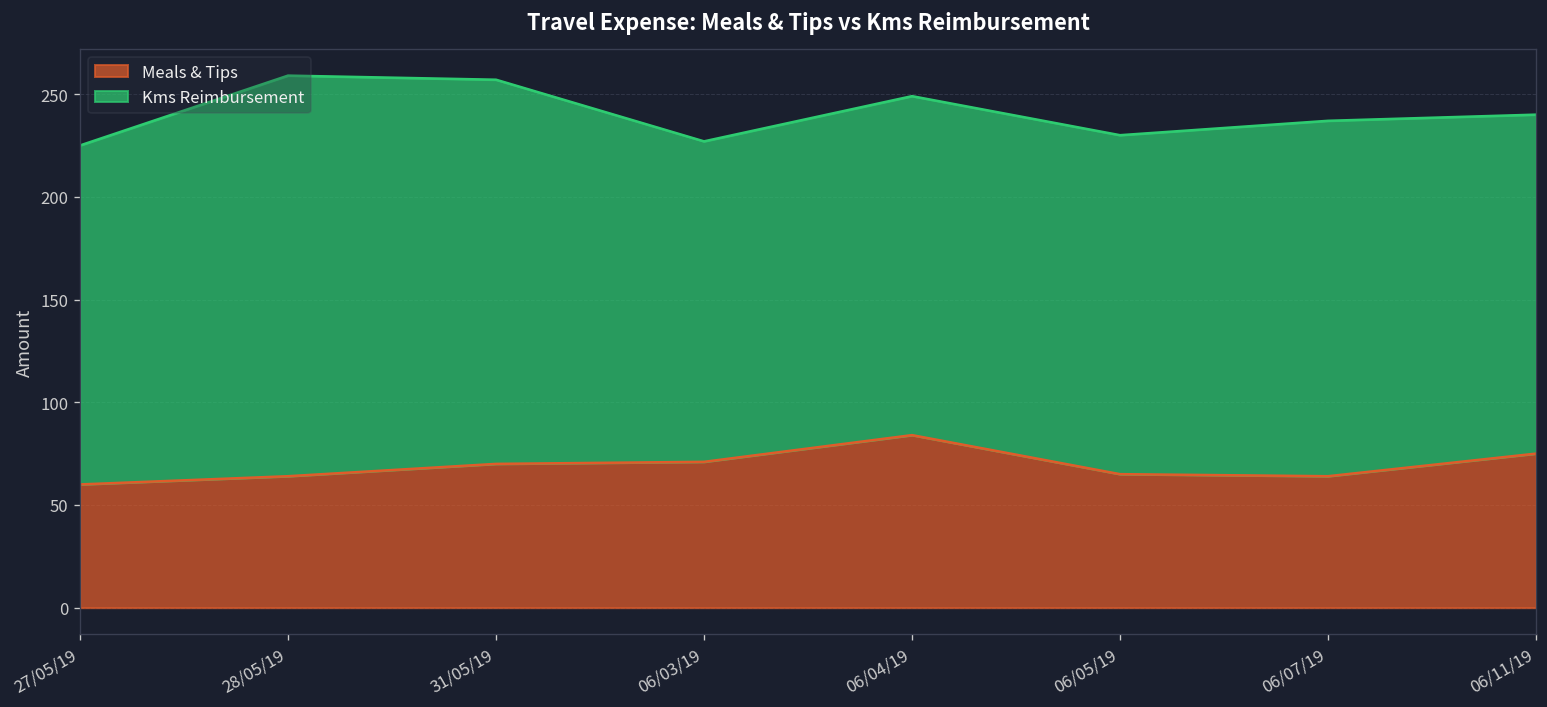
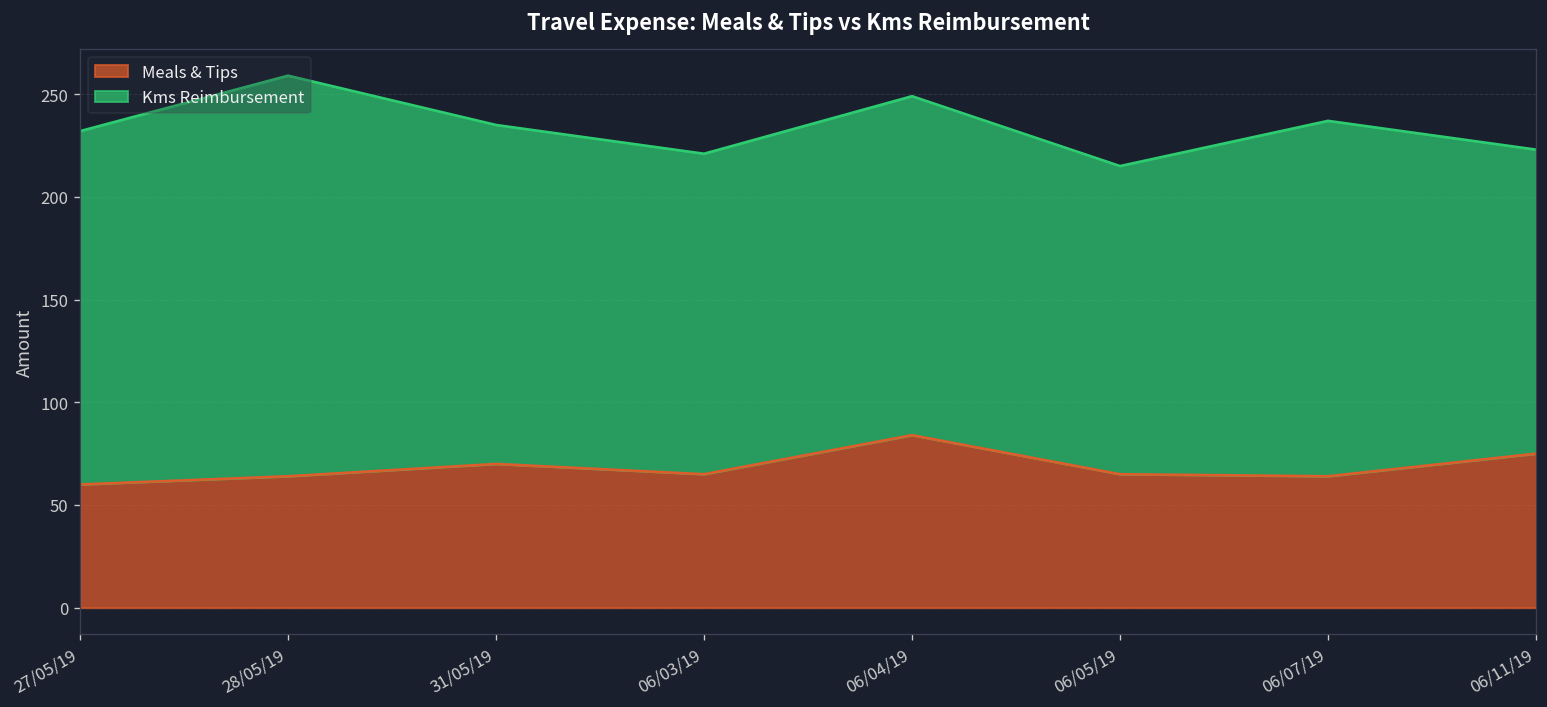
  {
    "Meals & Tips": {
      "27/05/19": 60,
      "28/05/19": 64,
      "31/05/19": 70,
-     "06/03/19": 71,
+     "06/03/19": 65,
      "06/04/19": 84,
      "06/05/19": 65,
      "06/07/19": 64,
      "06/11/19": 75
    },
    "Kms Reimbursement": {
-     "27/05/19": 165,
-     "31/05/19": 187,
+     "27/05/19": 172,
+     "31/05/19": 165,
      "06/03/19": 156,
      "06/04/19": 165,
-     "06/05/19": 165,
+     "06/05/19": 150,
      "06/07/19": 173,
-     "06/11/19": 165
+     "06/11/19": 148
    }
  }
